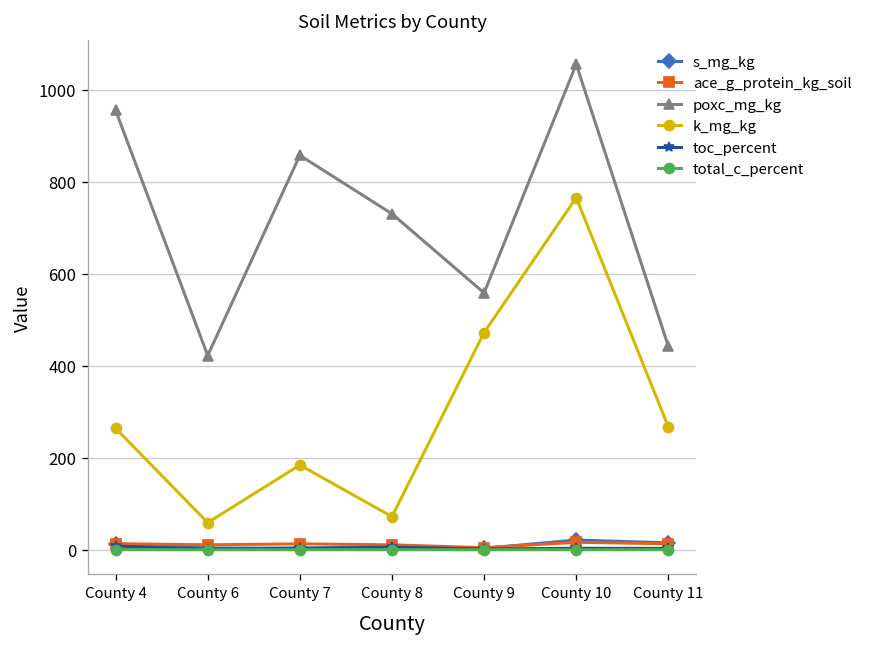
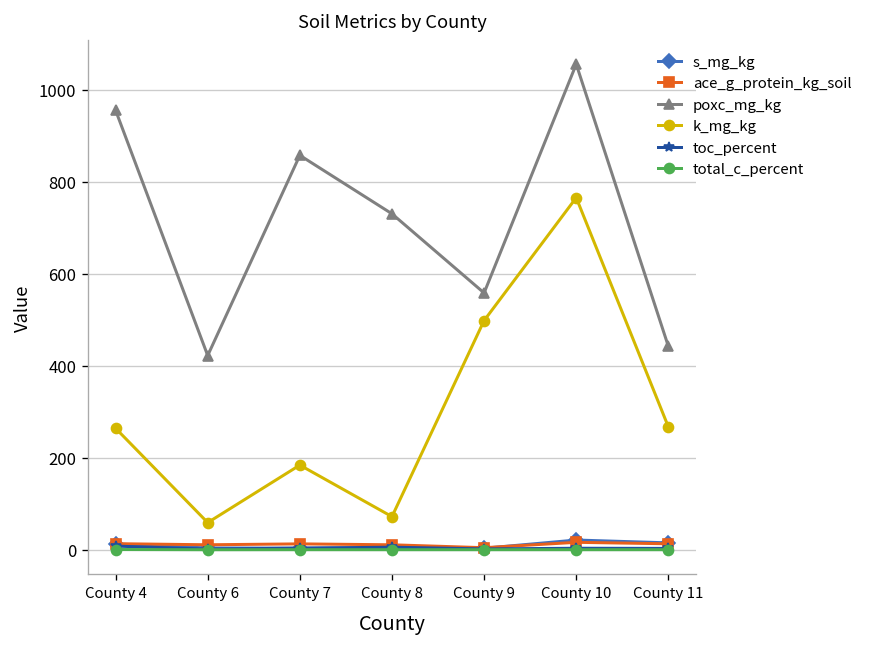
  {
    "ace_g_protein_kg_soil": {
      "County 6": 10,
      "County 7": 10
    },
    "poxc_mg_kg": {
      "County 4": 960,
      "County 6": 420,
      "County 7": 860,
      "County 8": 730,
      "County 9": 560,
      "County 10": 1060,
      "County 11": 440
    },
    "k_mg_kg": {
      "County 4": 260,
      "County 6": 60,
      "County 7": 180,
      "County 8": 70,
-     "County 9": 470,
+     "County 9": 500,
      "County 10": 770,
      "County 11": 270
    },
    "total_c_percent": {
      "County 4": 0
    }
  }
